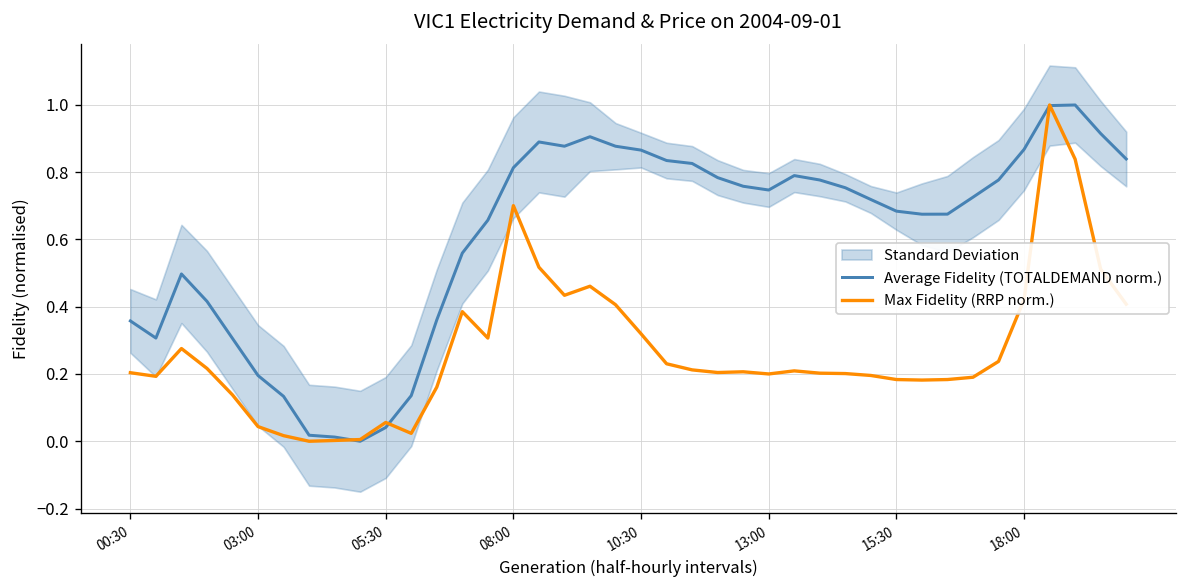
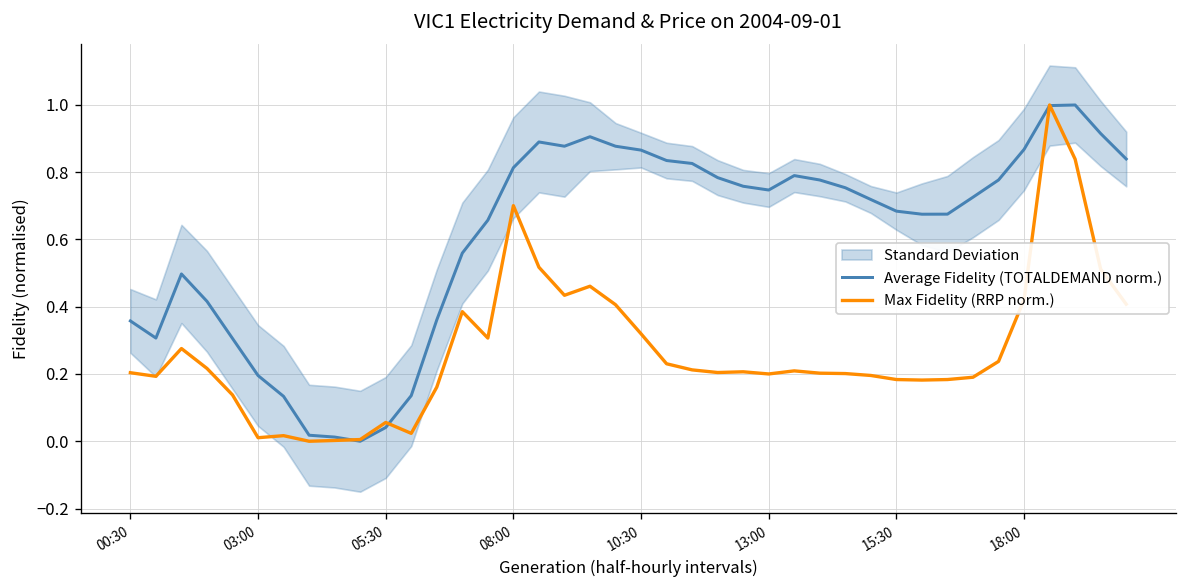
  {
    "Max Fidelity (RRP norm.)": {
      "00:30": 0.20,
-     "03:00": 0.04,
+     "03:00": 0.01,
      "05:30": 0.06,
      "08:00": 0.70,
      "10:30": 0.32,
      "13:00": 0.20,
      "15:30": 0.18
    }
  }
